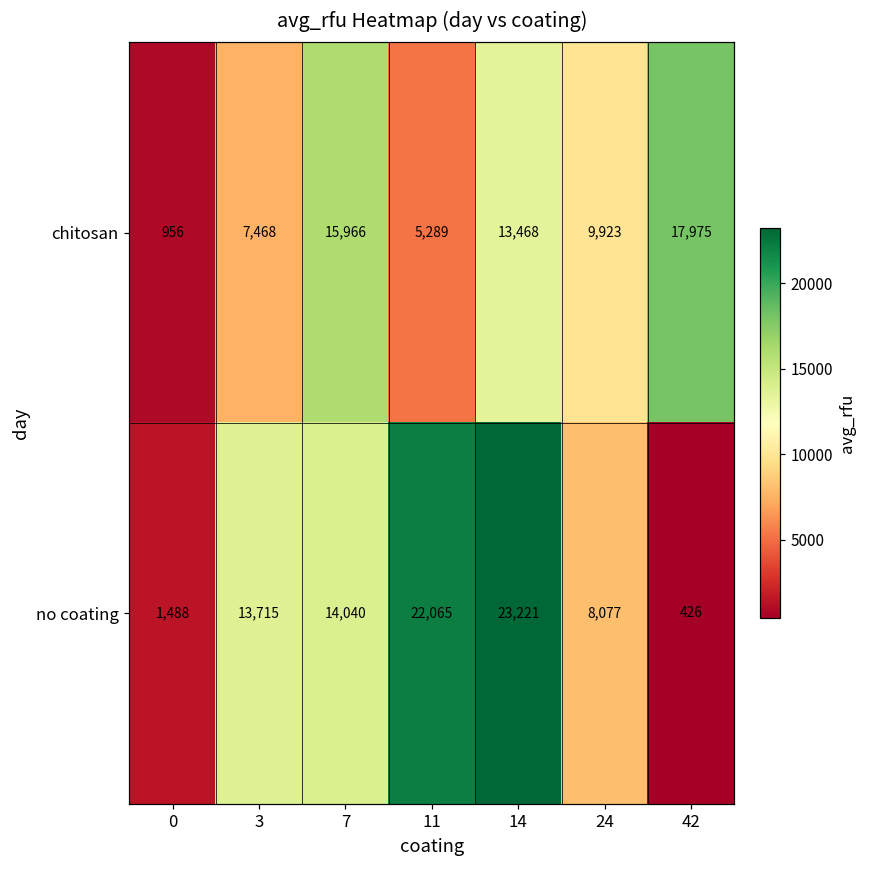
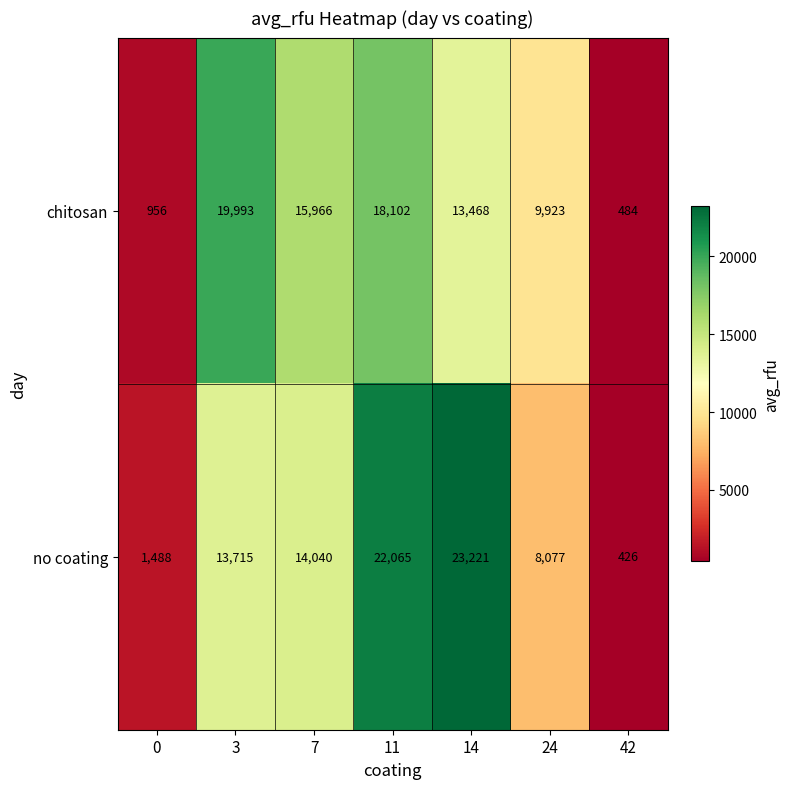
  {
    "chitosan": {
      "0": "956",
-     "3": "7,468",
+     "3": "19,993",
      "7": "15,966",
-     "11": "5,289",
+     "11": "18,102",
      "14": "13,468",
      "24": "9,923",
-     "42": "17,975"
+     "42": "484"
    },
    "no coating": {
      "0": "1,488",
      "3": "13,715",
      "7": "14,040",
      "11": "22,065",
      "14": "23,221",
      "24": "8,077",
      "42": "426"
    }
  }
